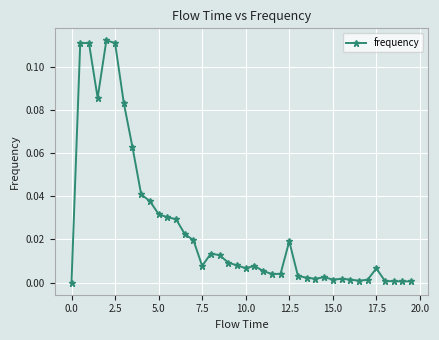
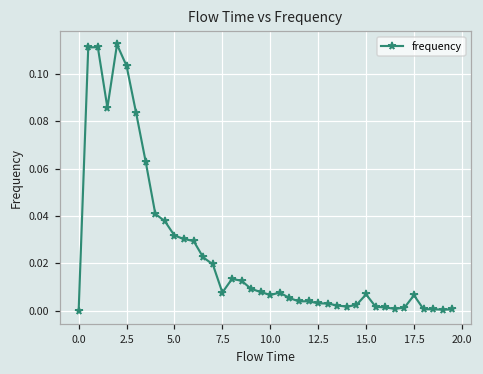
  {
    "0.0": 0.000,
-   "2.5": 0.111,
+   "2.5": 0.103,
    "5.0": 0.032,
    "7.5": 0.008,
    "10.0": 0.007,
-   "12.5": 0.019,
-   "15.0": 0.001,
+   "12.5": 0.003,
+   "15.0": 0.007,
    "17.5": 0.007
  }
